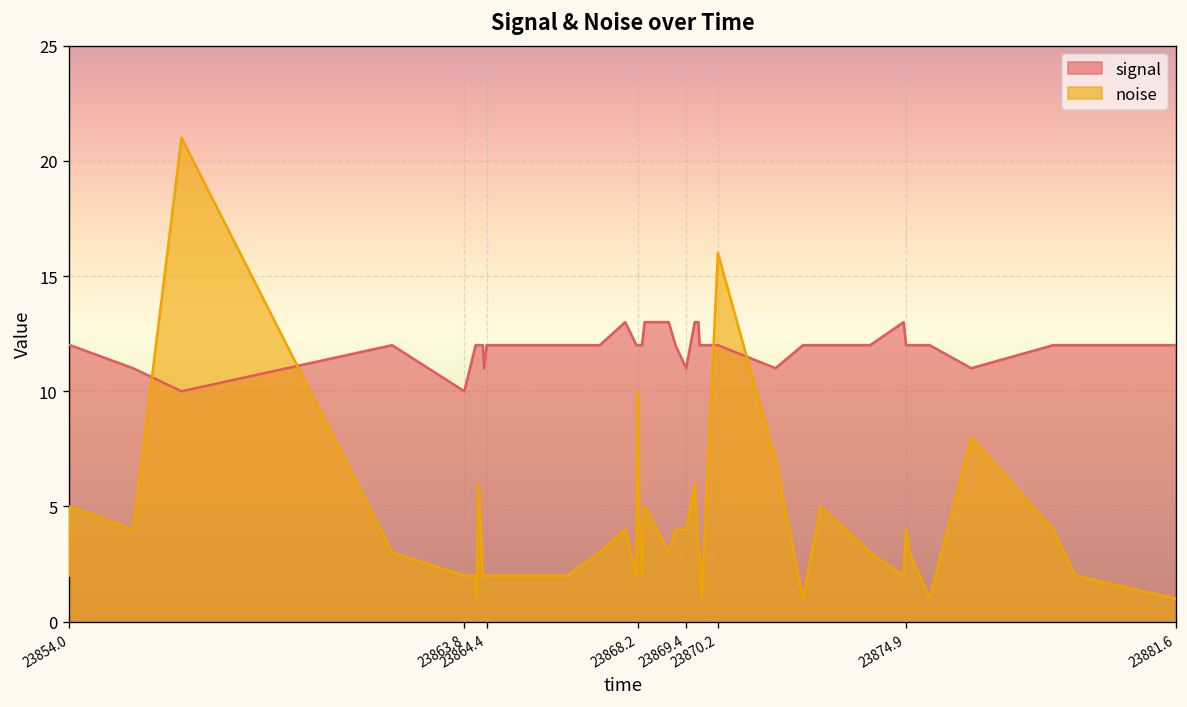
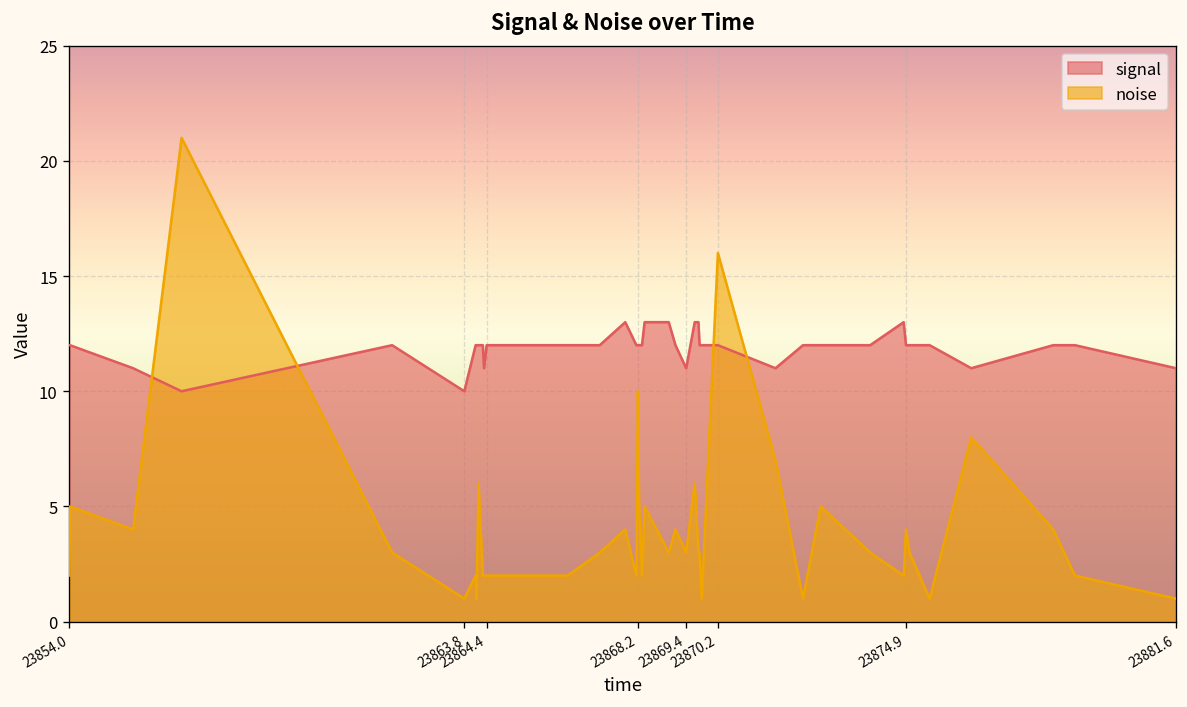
  {
    "signal": {
      "23854.0": 12,
      "23863.8": 10,
      "23864.4": 12,
      "23869.4": 11,
      "23870.2": 12,
      "23874.9": 12,
-     "23881.6": 12
+     "23881.6": 11
    },
    "noise": {
      "23854.0": 2,
-     "23863.8": 2,
+     "23863.8": 1,
      "23864.4": 2,
-     "23869.4": 4,
+     "23869.4": 3,
      "23870.2": 16,
      "23874.9": 4,
      "23881.6": 1
    }
  }
